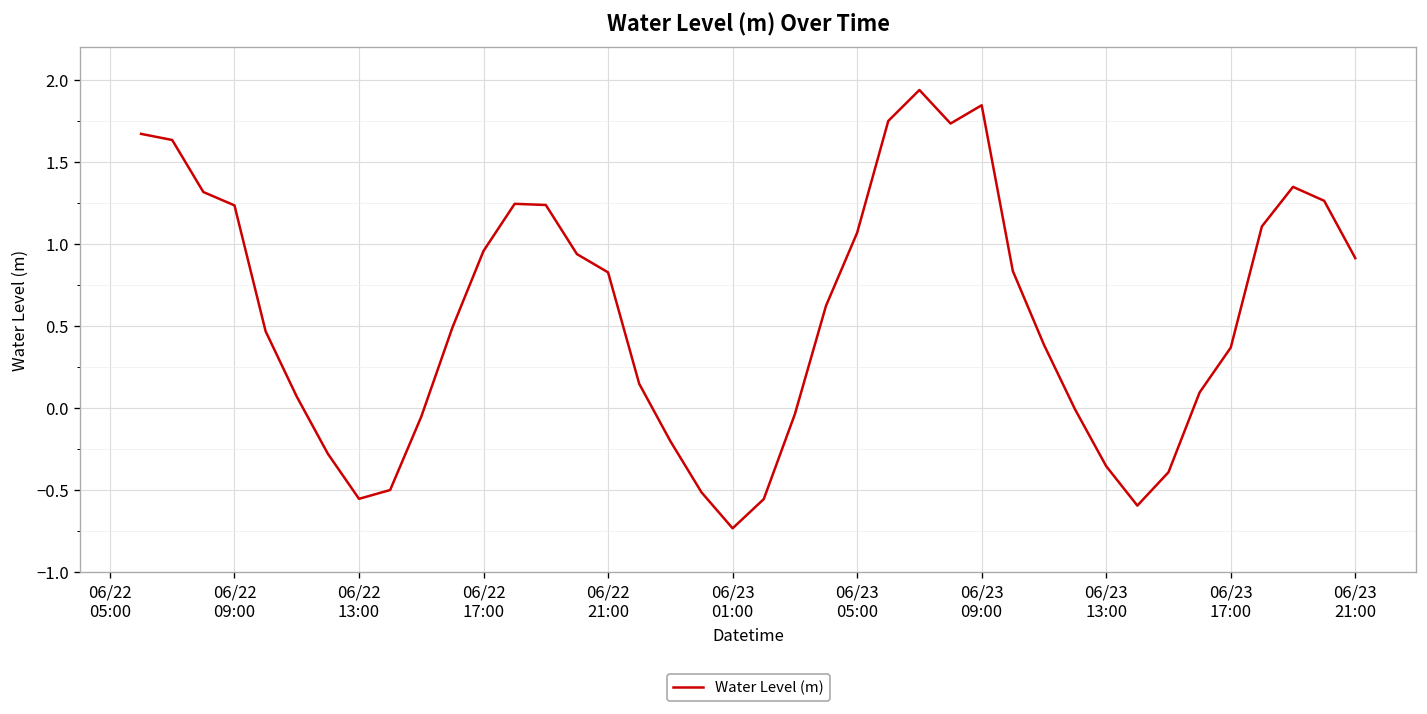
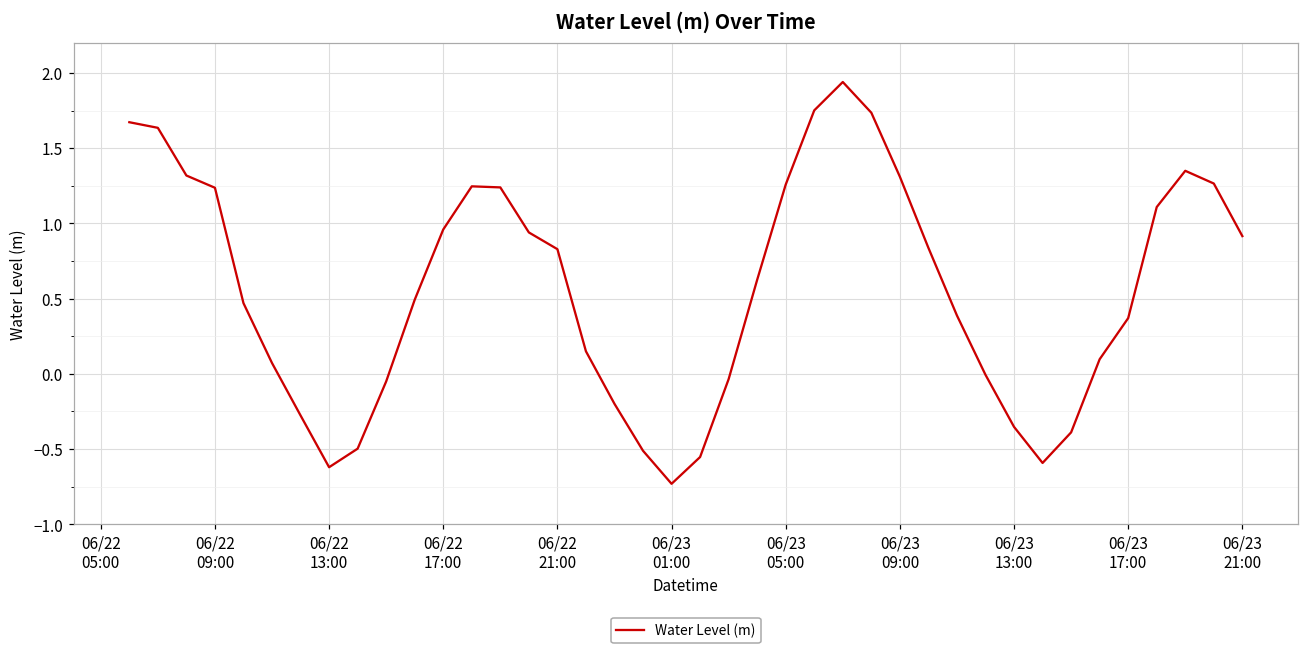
  {
    "06/22 09:00": 1.24,
-   "06/22 13:00": -0.55,
+   "06/22 13:00": -0.62,
    "06/22 17:00": 0.96,
    "06/22 21:00": 0.83,
    "06/23 01:00": -0.73,
-   "06/23 05:00": 1.07,
-   "06/23 09:00": 1.85,
+   "06/23 05:00": 1.26,
+   "06/23 09:00": 1.31,
    "06/23 13:00": -0.35,
    "06/23 17:00": 0.37,
    "06/23 21:00": 0.92
  }
